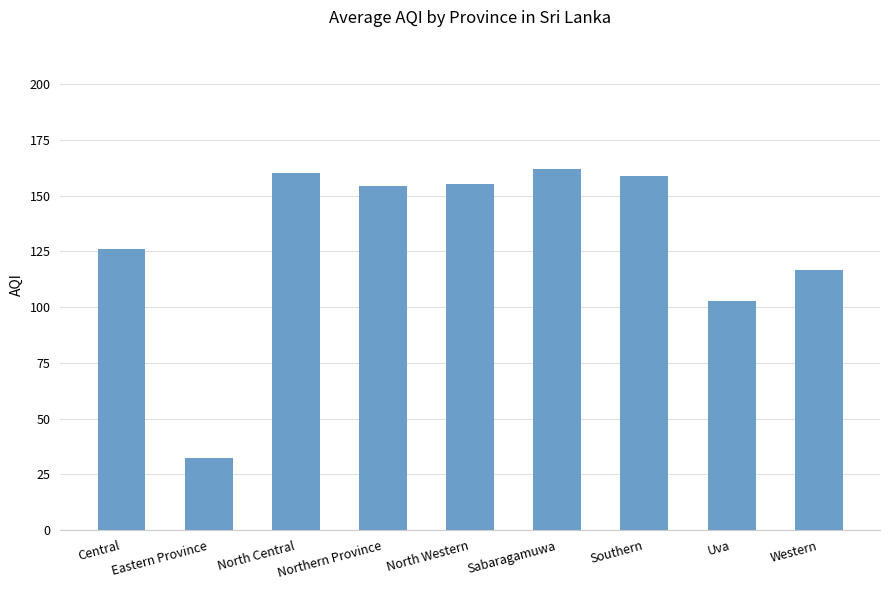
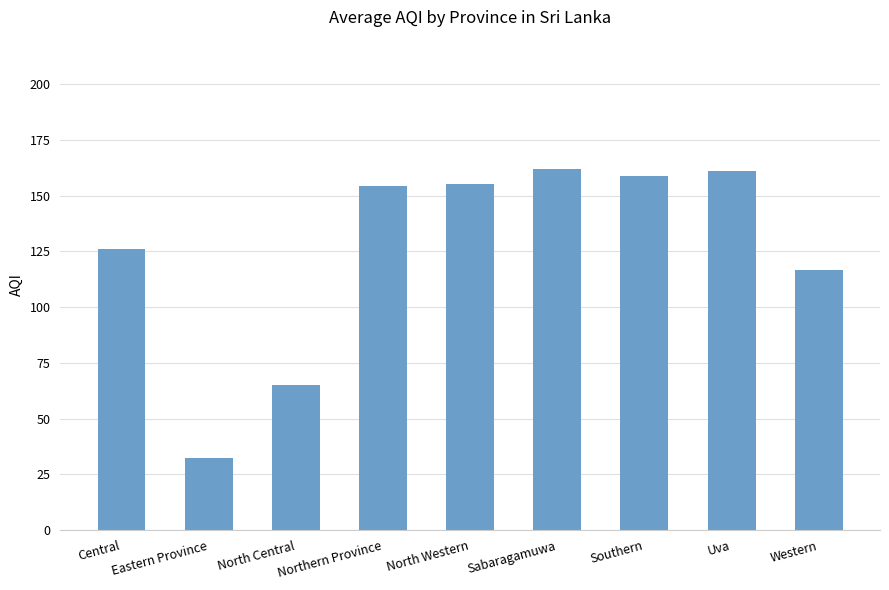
  {
    "Central": 126,
    "Eastern Province": 32,
-   "North Central": 160,
+   "North Central": 65,
    "Northern Province": 154,
    "North Western": 155,
    "Sabaragamuwa": 162,
    "Southern": 159,
-   "Uva": 103,
+   "Uva": 161,
    "Western": 117
  }
